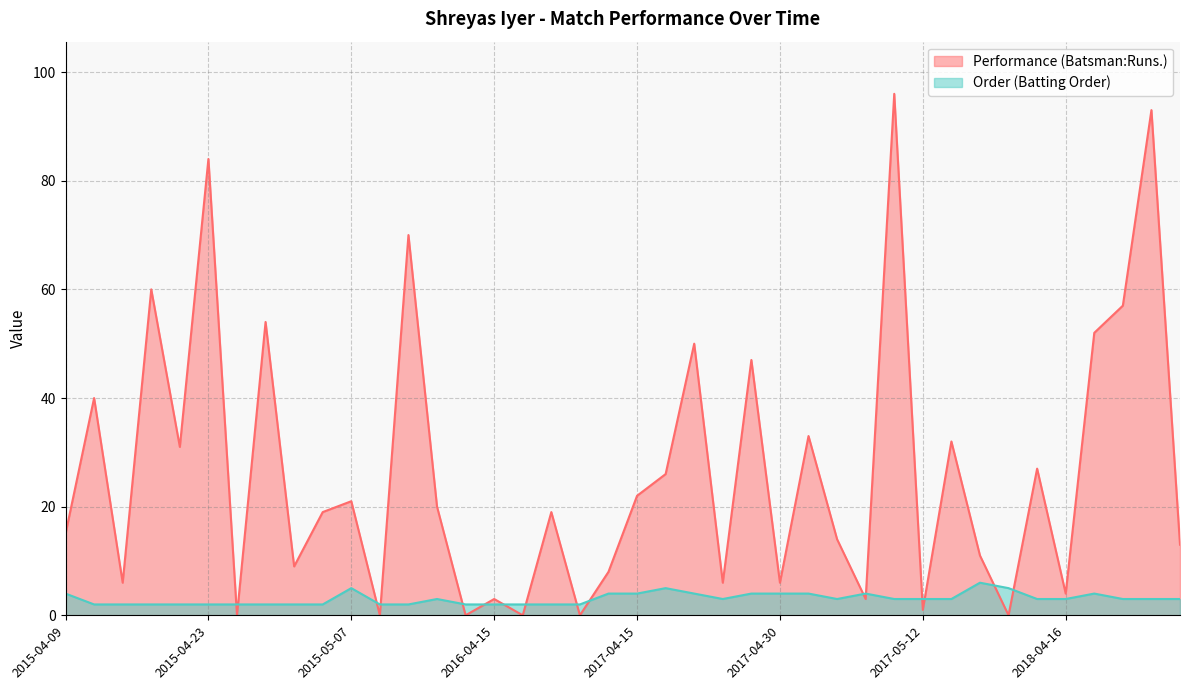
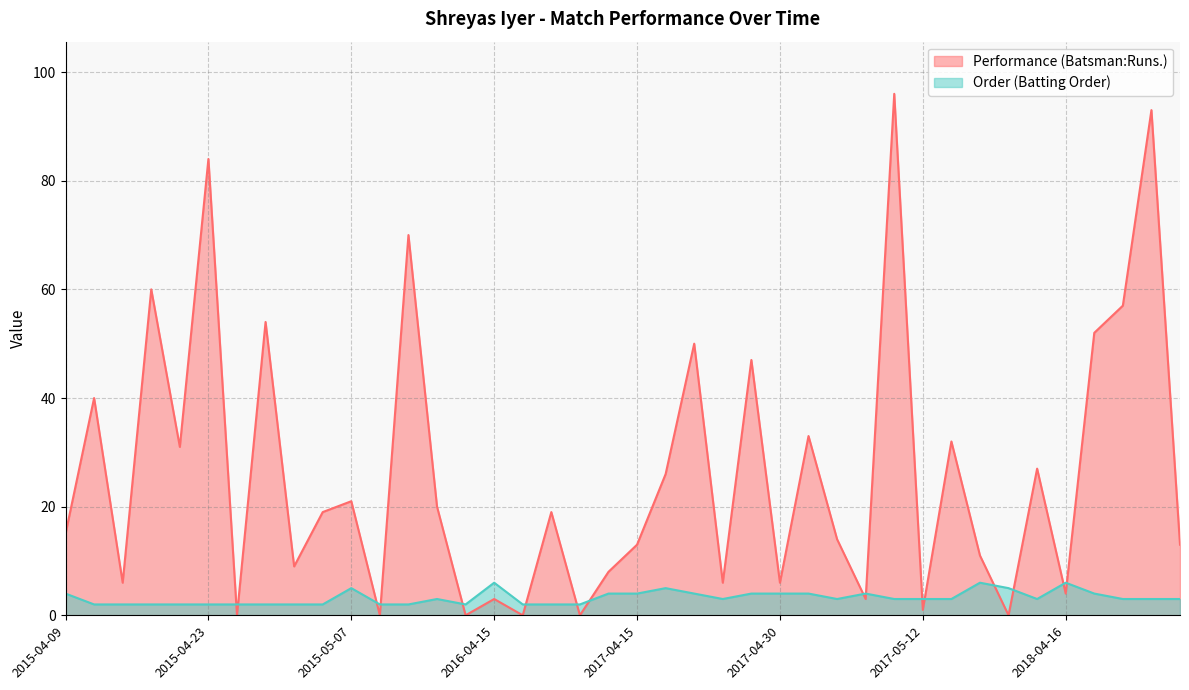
  {
    "Performance (Batsman:Runs.)": {
      "2015-04-09": 15,
      "2015-04-23": 84,
      "2015-05-07": 21,
      "2016-04-15": 3,
-     "2017-04-15": 22,
+     "2017-04-15": 13,
      "2017-04-30": 6,
      "2017-05-12": 1,
      "2018-04-16": 4
    },
    "Order (Batting Order)": {
      "2015-04-09": 4,
      "2015-04-23": 2,
      "2015-05-07": 5,
-     "2016-04-15": 2,
+     "2016-04-15": 6,
      "2017-04-15": 4,
      "2017-04-30": 4,
      "2017-05-12": 3,
-     "2018-04-16": 3
+     "2018-04-16": 6
    }
  }
